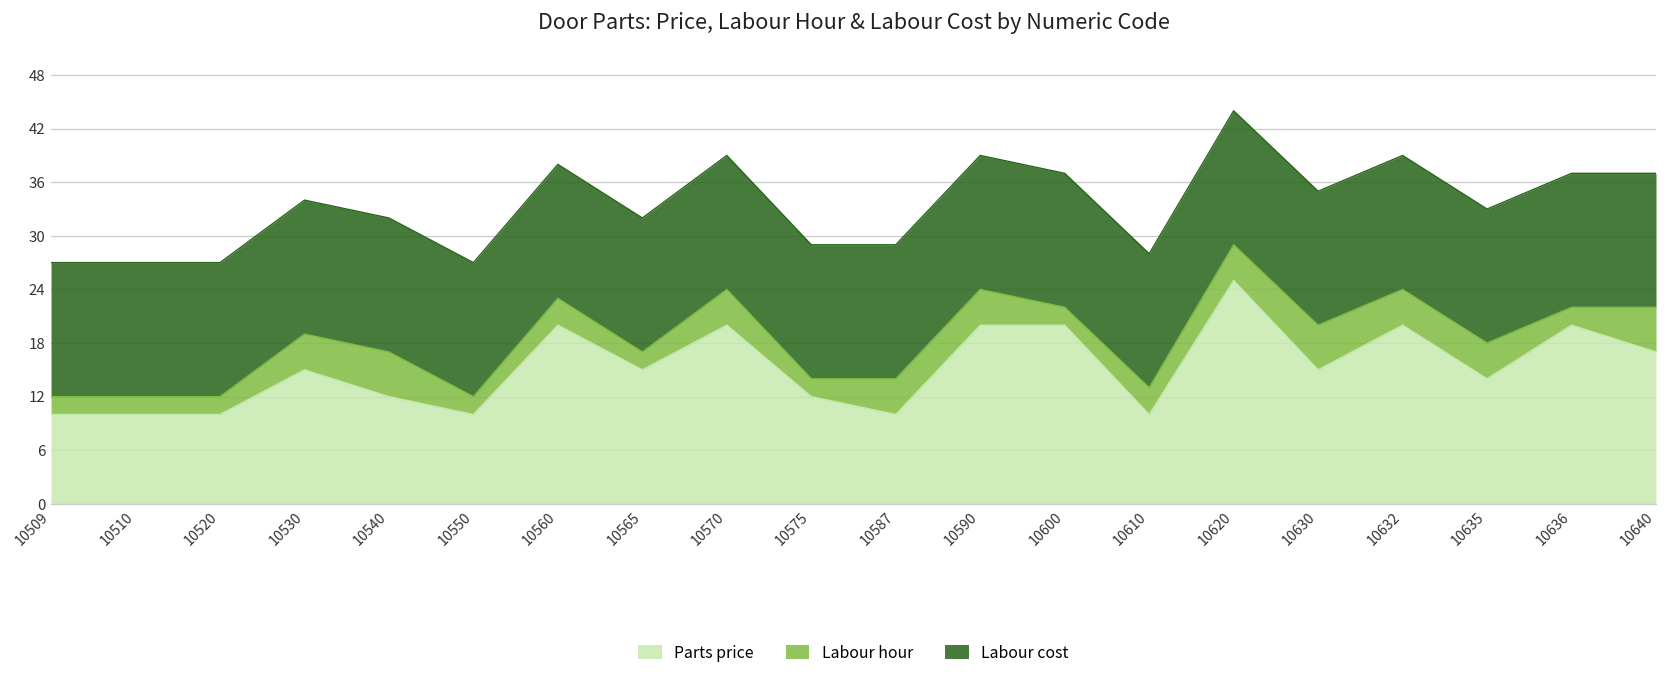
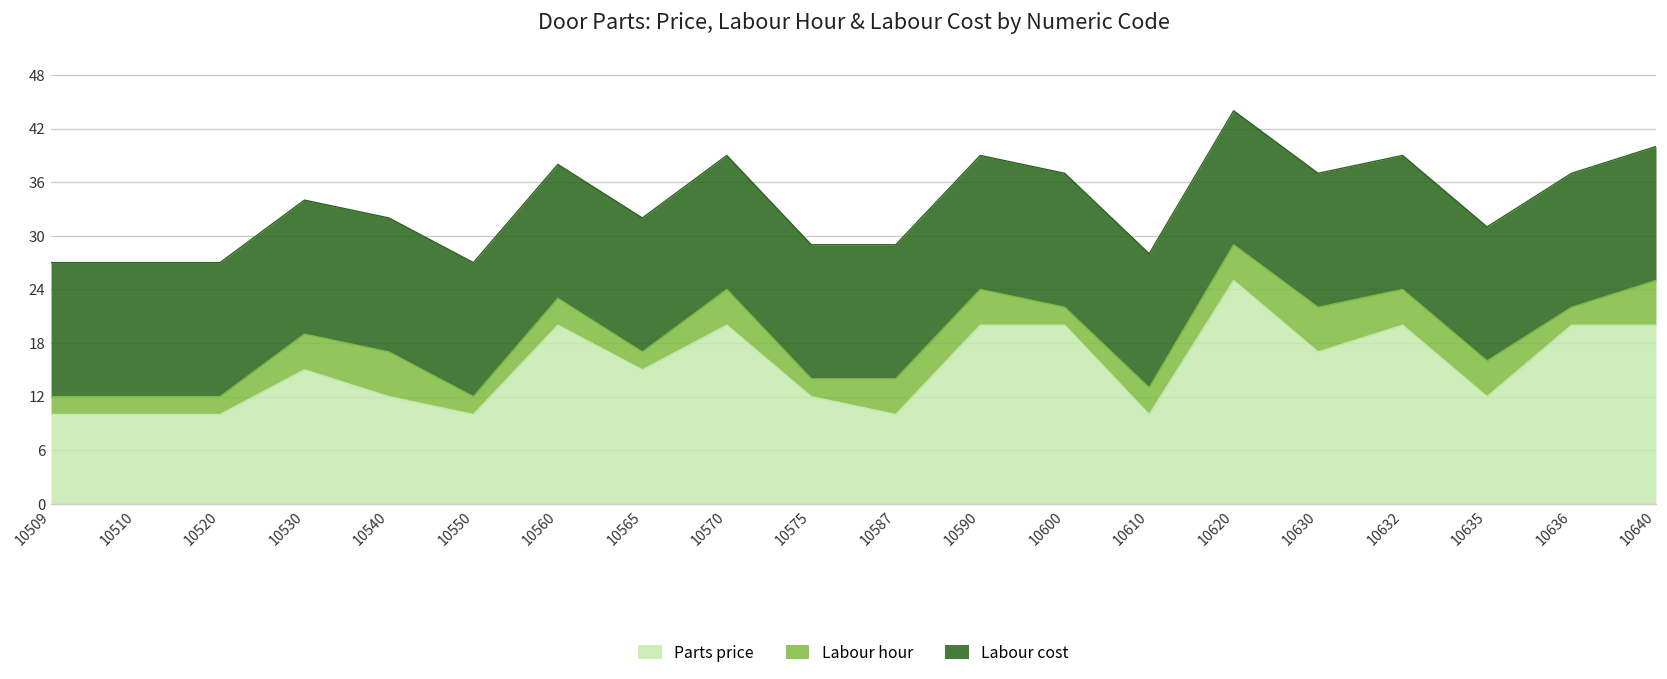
  {
    "Parts price": {
      "10509": 10,
      "10510": 10,
      "10520": 10,
      "10530": 15,
      "10540": 12,
      "10550": 10,
      "10560": 20,
      "10565": 15,
      "10570": 20,
      "10575": 12,
      "10587": 10,
      "10590": 20,
      "10600": 20,
      "10610": 10,
      "10620": 25,
-     "10630": 15,
+     "10630": 17,
      "10632": 20,
-     "10635": 14,
+     "10635": 12,
      "10636": 20,
-     "10640": 17
+     "10640": 20
    },
    "Labour hour": {
      "10509": 2,
      "10510": 2,
      "10520": 2,
      "10530": 4,
      "10540": 5,
      "10550": 2,
      "10560": 3,
      "10565": 2,
      "10570": 4,
      "10575": 2,
      "10587": 4,
      "10590": 4,
      "10600": 2,
      "10610": 3,
      "10620": 4,
      "10630": 5,
      "10632": 4,
      "10635": 4,
      "10636": 2,
      "10640": 5
    },
    "Labour cost": {
      "10509": 15,
      "10510": 15,
      "10520": 15,
      "10530": 15,
      "10540": 15,
      "10550": 15,
      "10560": 15,
      "10565": 15,
      "10570": 15,
      "10575": 15,
      "10587": 15,
      "10590": 15,
      "10600": 15,
      "10610": 15,
      "10620": 15,
      "10630": 15,
      "10632": 15,
      "10635": 15,
      "10636": 15,
      "10640": 15
    }
  }
